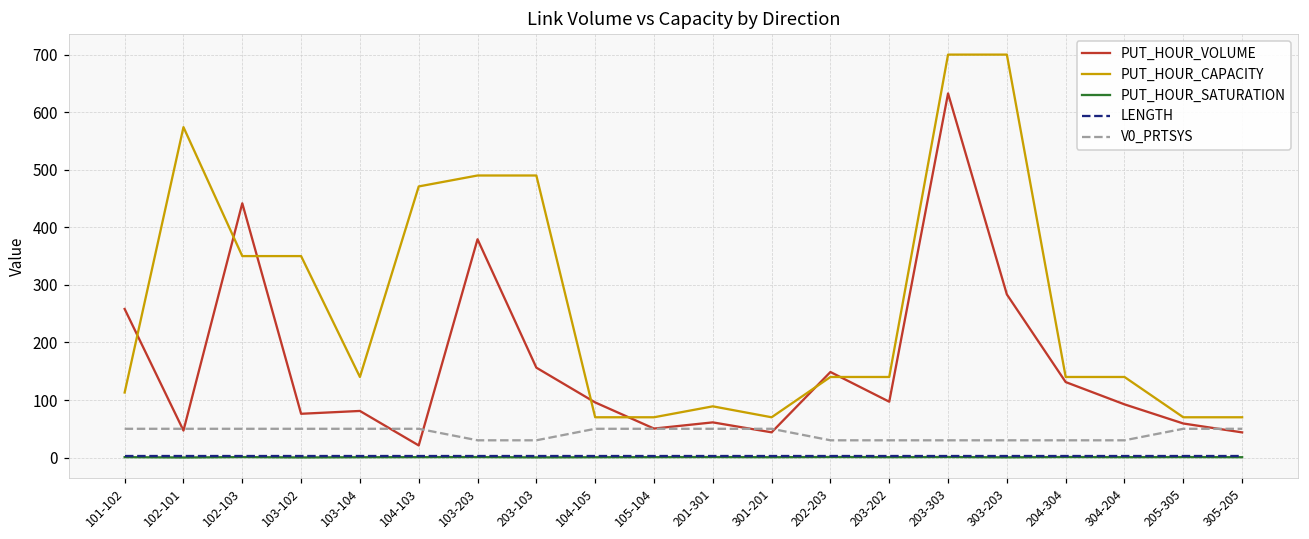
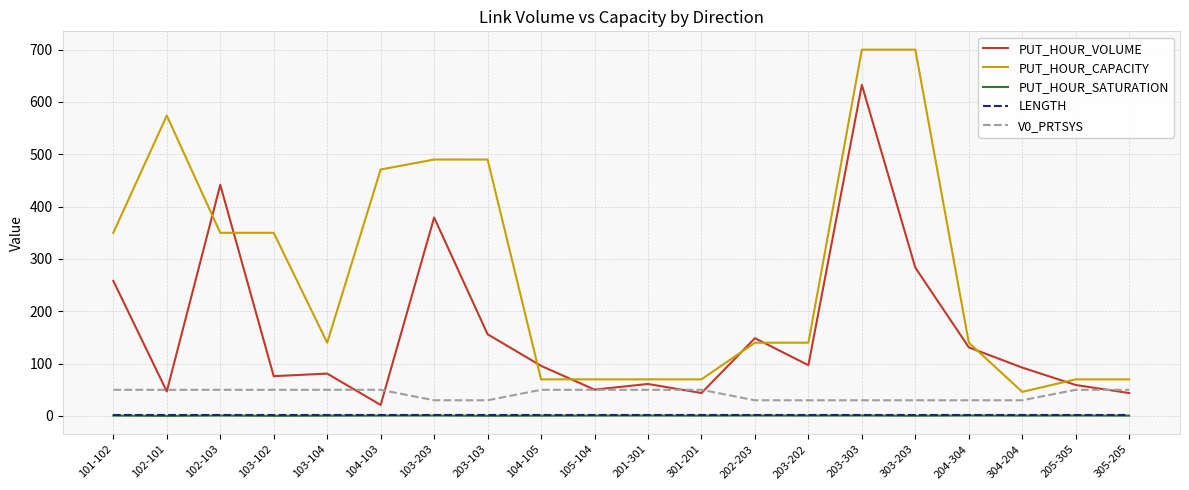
  {
    "PUT_HOUR_VOLUME": {
      "101-102": 260,
      "102-103": 440,
      "103-102": 80,
      "103-104": 80,
      "104-103": 20,
      "103-203": 380,
      "203-103": 160,
      "104-105": 100,
      "201-301": 60,
      "301-201": 40,
      "202-203": 150,
      "203-202": 100,
      "203-303": 630,
      "303-203": 280,
      "204-304": 130,
      "304-204": 90,
      "205-305": 60,
      "305-205": 40
    },
    "PUT_HOUR_CAPACITY": {
-     "101-102": 110,
+     "101-102": 350,
      "102-101": 570,
      "102-103": 350,
      "103-102": 350,
      "103-104": 140,
      "104-103": 470,
      "103-203": 490,
      "203-103": 490,
      "104-105": 70,
      "105-104": 70,
-     "201-301": 90,
+     "201-301": 70,
      "301-201": 70,
      "202-203": 140,
      "203-202": 140,
      "203-303": 700,
      "303-203": 700,
      "204-304": 140,
-     "304-204": 140,
+     "304-204": 50,
      "205-305": 70,
      "305-205": 70
    },
    "V0_PRTSYS": {
      "101-102": 50,
      "102-103": 50,
      "103-102": 50,
      "103-104": 50,
      "104-103": 50,
      "103-203": 30,
      "203-103": 30,
      "104-105": 50,
      "201-301": 50,
      "301-201": 50,
      "202-203": 30,
      "203-202": 30,
      "203-303": 30,
      "303-203": 30,
      "204-304": 30,
      "304-204": 30,
      "205-305": 50,
      "305-205": 50
    }
  }
